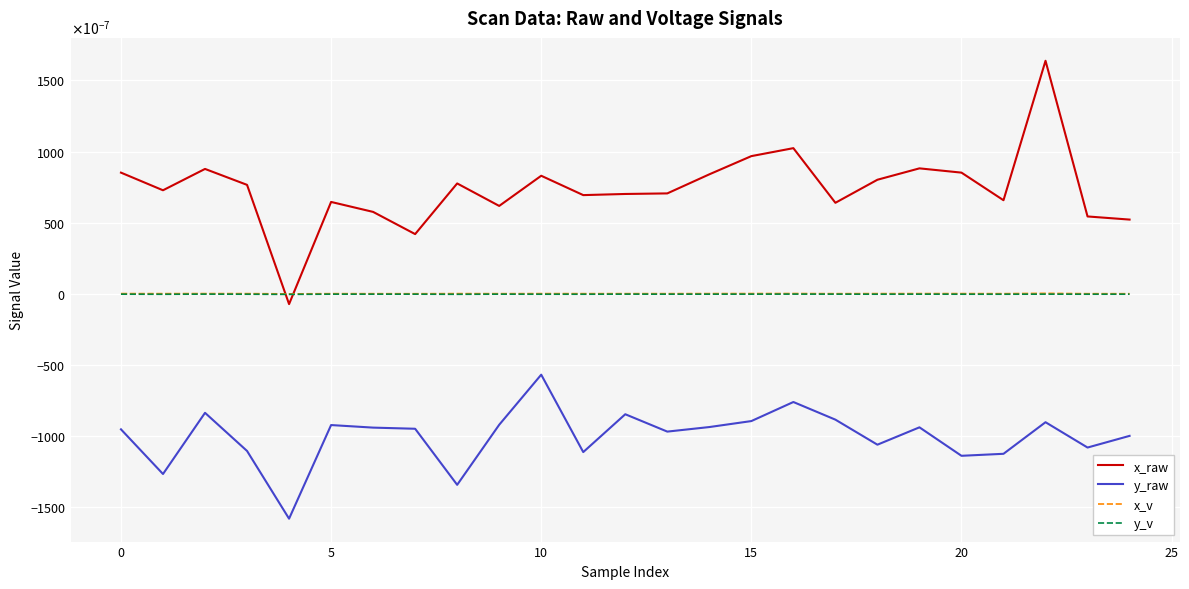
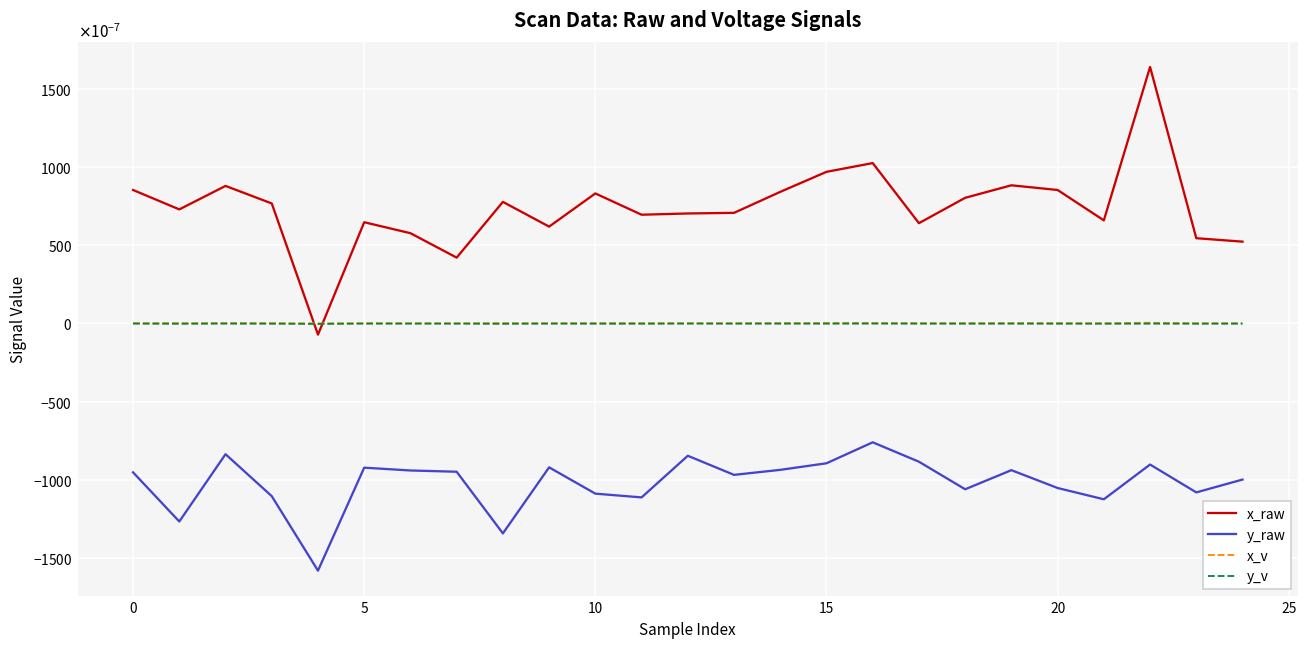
  {
    "x_raw": {
      "0": 0.000085,
      "5": 0.000065,
      "10": 0.000083,
      "15": 0.000097,
      "20": 0.000085
    },
    "y_raw": {
      "0": -0.000095,
      "5": -0.000092,
-     "10": -0.000057,
+     "10": -0.000109,
      "15": -0.000089,
-     "20": -0.000114
+     "20": -0.000105
    }
  }
